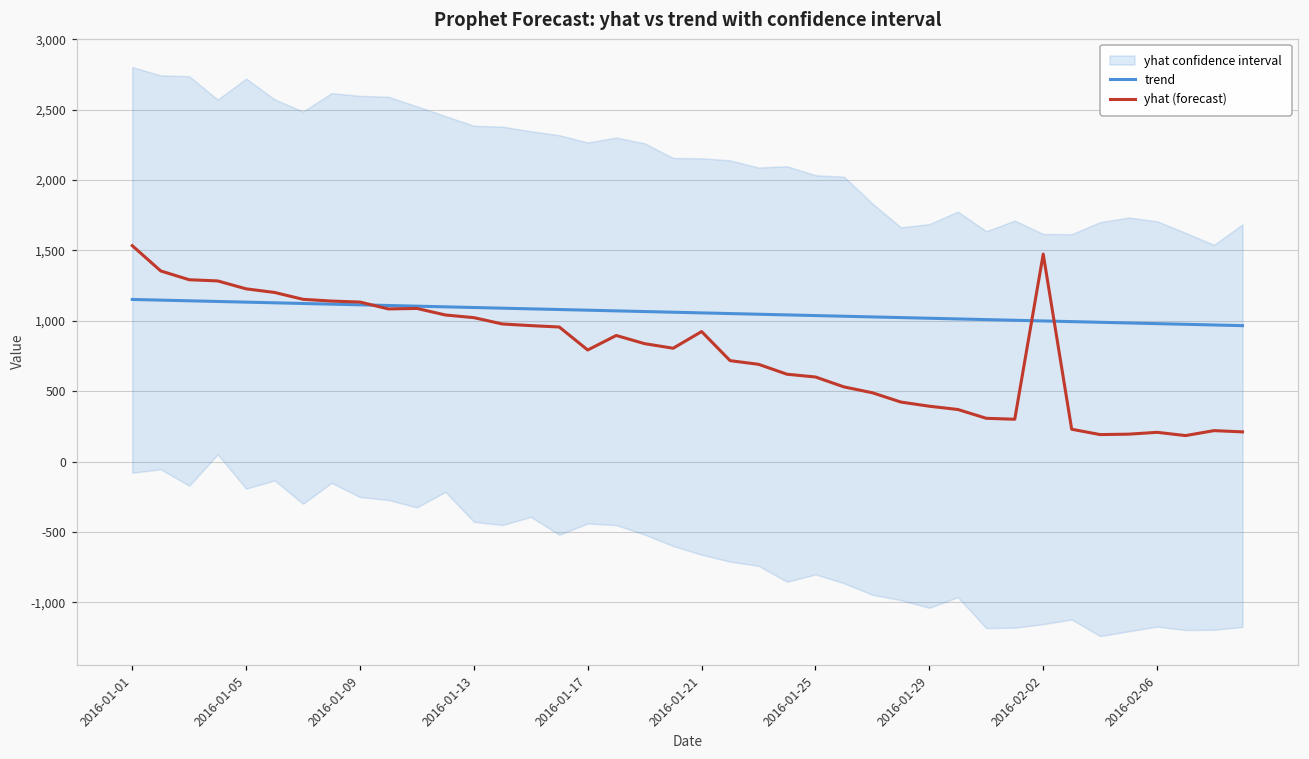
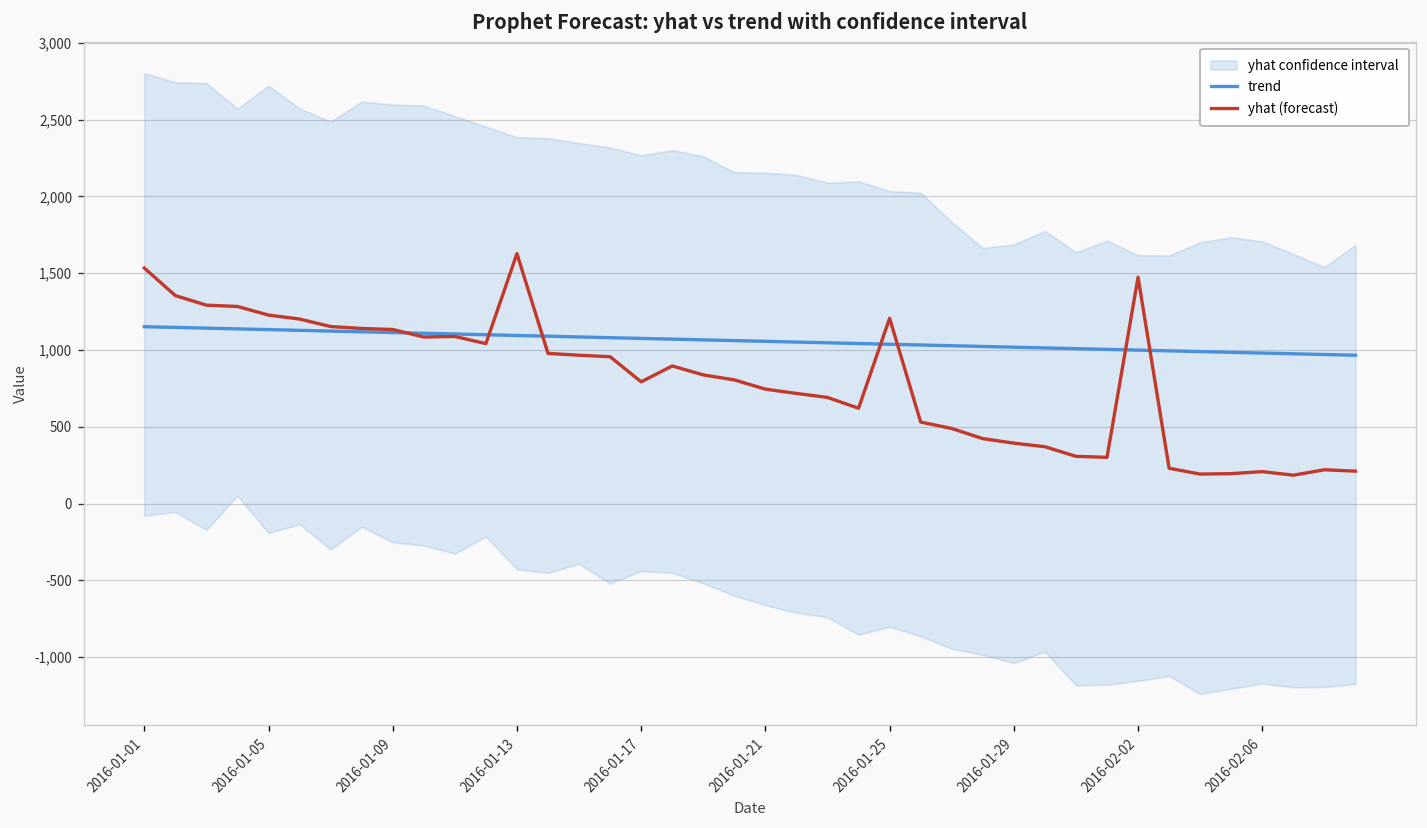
  {
    "yhat (forecast)": {
      "2016-01-01": "1,530",
      "2016-01-05": "1,230",
-     "2016-01-13": "1,020",
+     "2016-01-13": "1,630",
      "2016-01-17": "790",
-     "2016-01-21": "920",
-     "2016-01-25": "600",
+     "2016-01-21": "740",
+     "2016-01-25": "1,210",
      "2016-01-29": "390",
      "2016-02-02": "1,470",
      "2016-02-06": "210"
    }
  }
